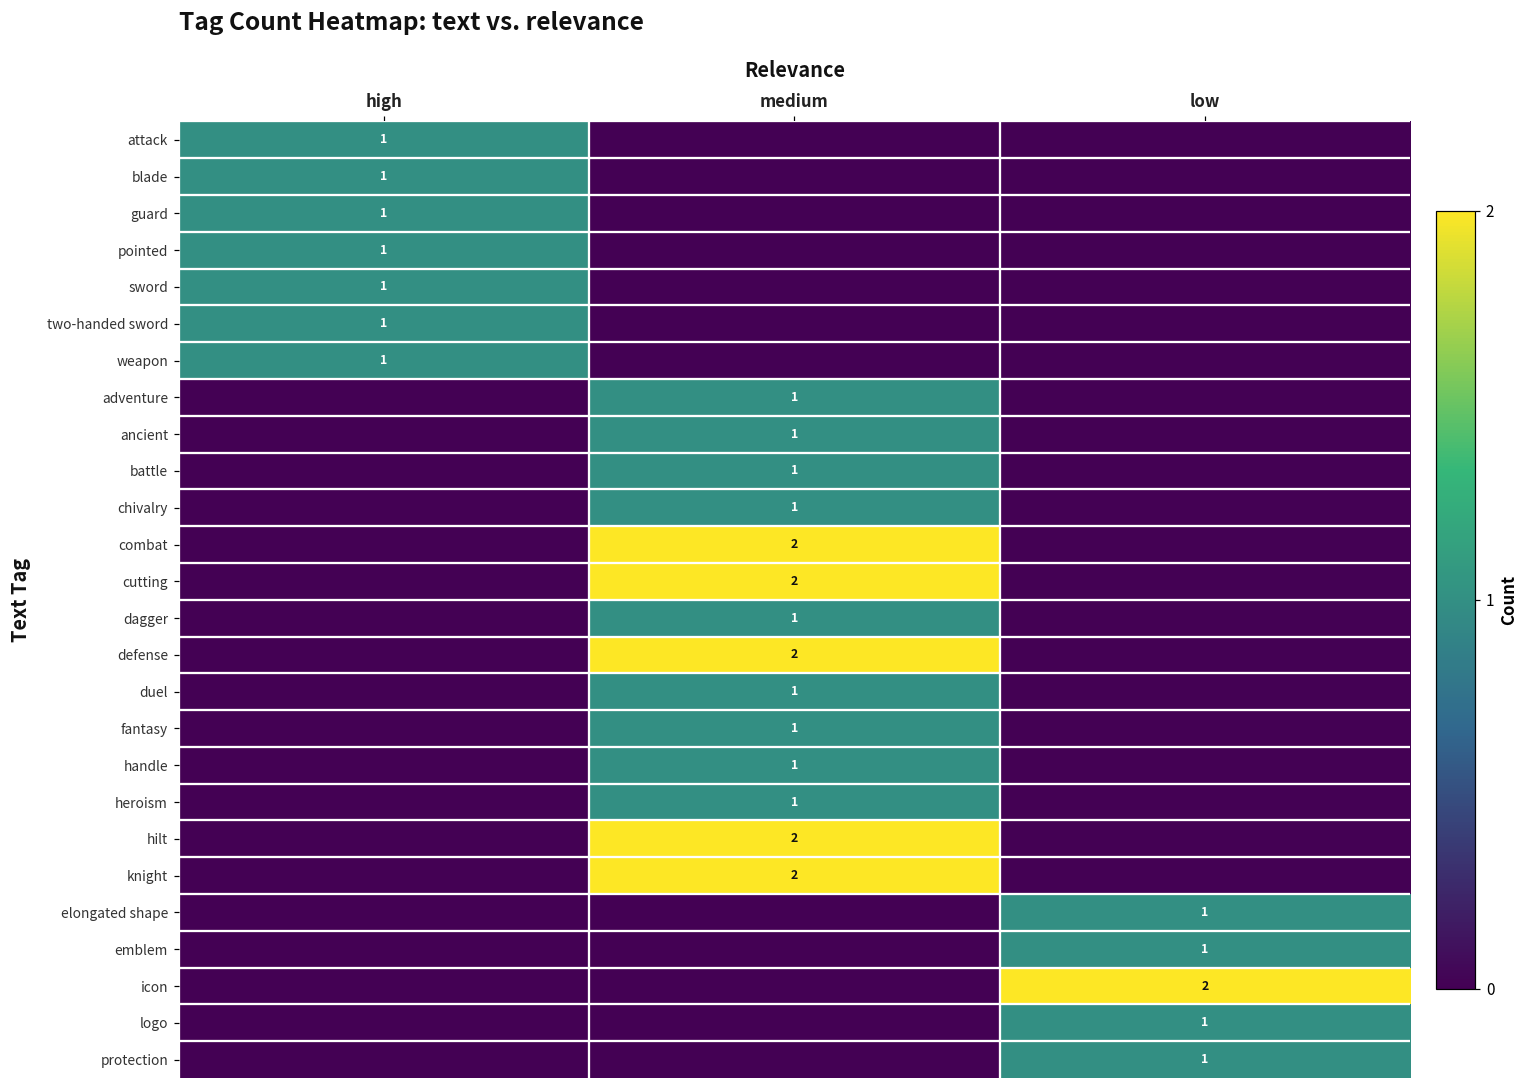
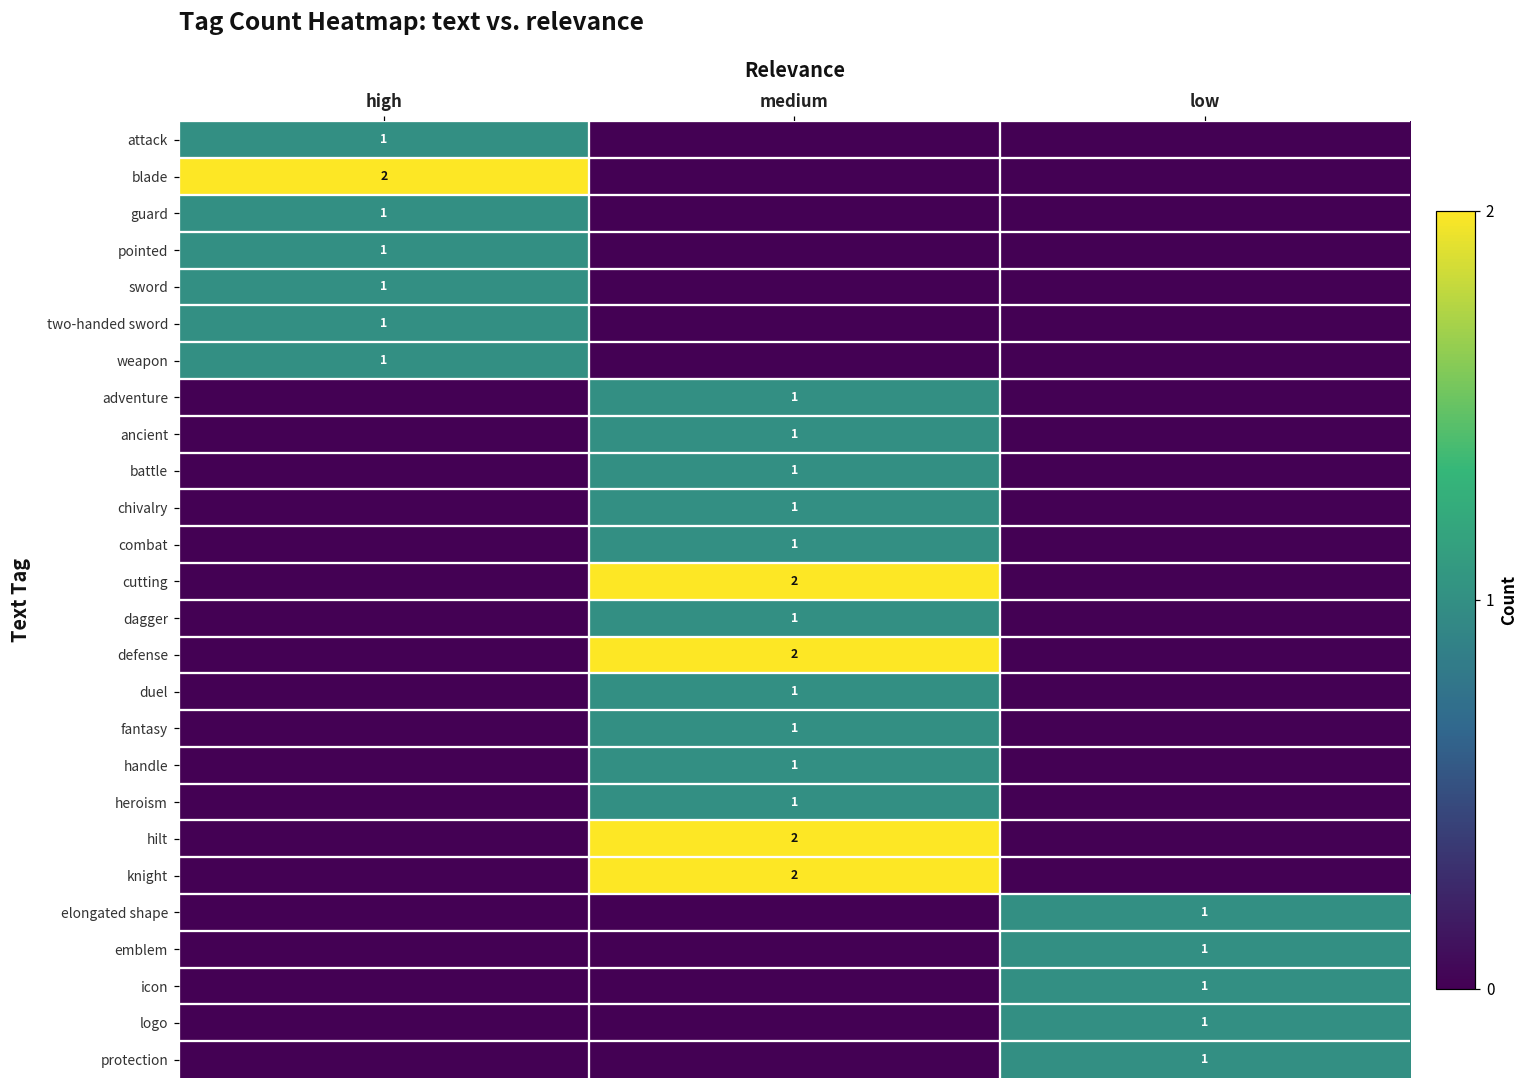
  {
    "attack": {
      "high": 1
    },
    "blade": {
-     "high": 1
+     "high": 2
    },
    "guard": {
      "high": 1
    },
    "pointed": {
      "high": 1
    },
    "sword": {
      "high": 1
    },
    "two-handed sword": {
      "high": 1
    },
    "weapon": {
      "high": 1
    },
    "adventure": {
      "medium": 1
    },
    "ancient": {
      "medium": 1
    },
    "battle": {
      "medium": 1
    },
    "chivalry": {
      "medium": 1
    },
    "combat": {
-     "medium": 2
+     "medium": 1
    },
    "cutting": {
      "medium": 2
    },
    "dagger": {
      "medium": 1
    },
    "defense": {
      "medium": 2
    },
    "duel": {
      "medium": 1
    },
    "fantasy": {
      "medium": 1
    },
    "handle": {
      "medium": 1
    },
    "heroism": {
      "medium": 1
    },
    "hilt": {
      "medium": 2
    },
    "knight": {
      "medium": 2
    },
    "elongated shape": {
      "low": 1
    },
    "emblem": {
      "low": 1
    },
    "icon": {
-     "low": 2
+     "low": 1
    },
    "logo": {
      "low": 1
    },
    "protection": {
      "low": 1
    }
  }
